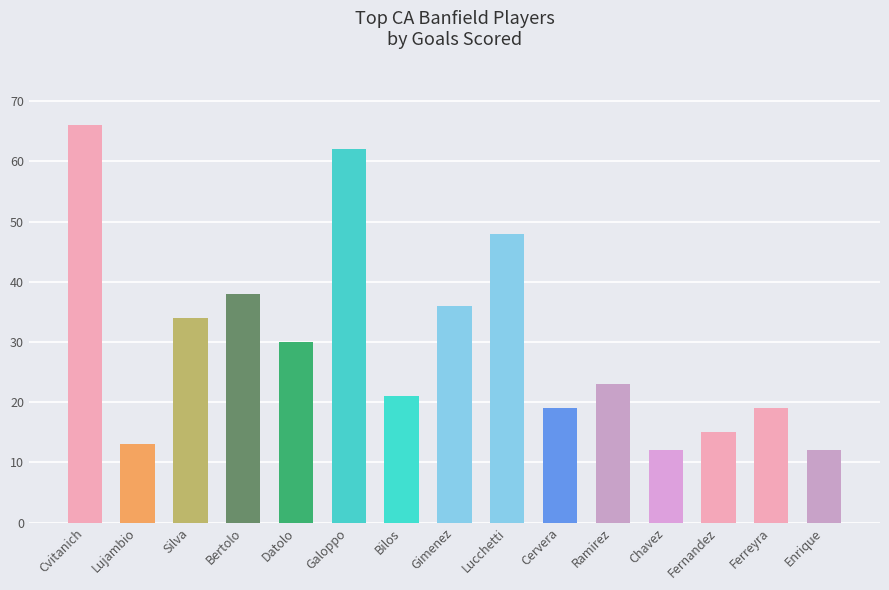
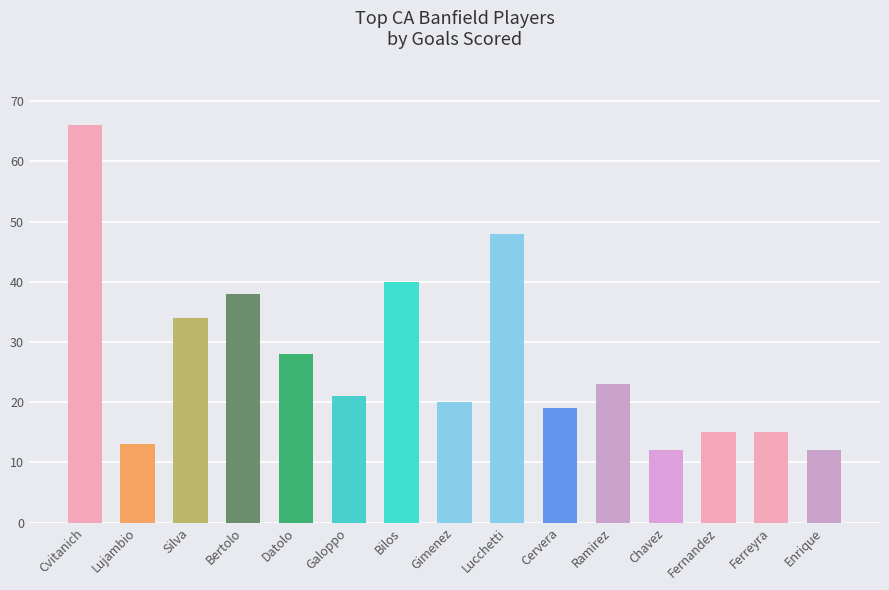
  {
    "Cvitanich": 66,
    "Lujambio": 13,
    "Silva": 34,
    "Bertolo": 38,
-   "Datolo": 30,
-   "Galoppo": 62,
-   "Bilos": 21,
-   "Gimenez": 36,
+   "Datolo": 28,
+   "Galoppo": 21,
+   "Bilos": 40,
+   "Gimenez": 20,
    "Lucchetti": 48,
    "Cervera": 19,
    "Ramirez": 23,
    "Chavez": 12,
    "Fernandez": 15,
-   "Ferreyra": 19,
+   "Ferreyra": 15,
    "Enrique": 12
  }
